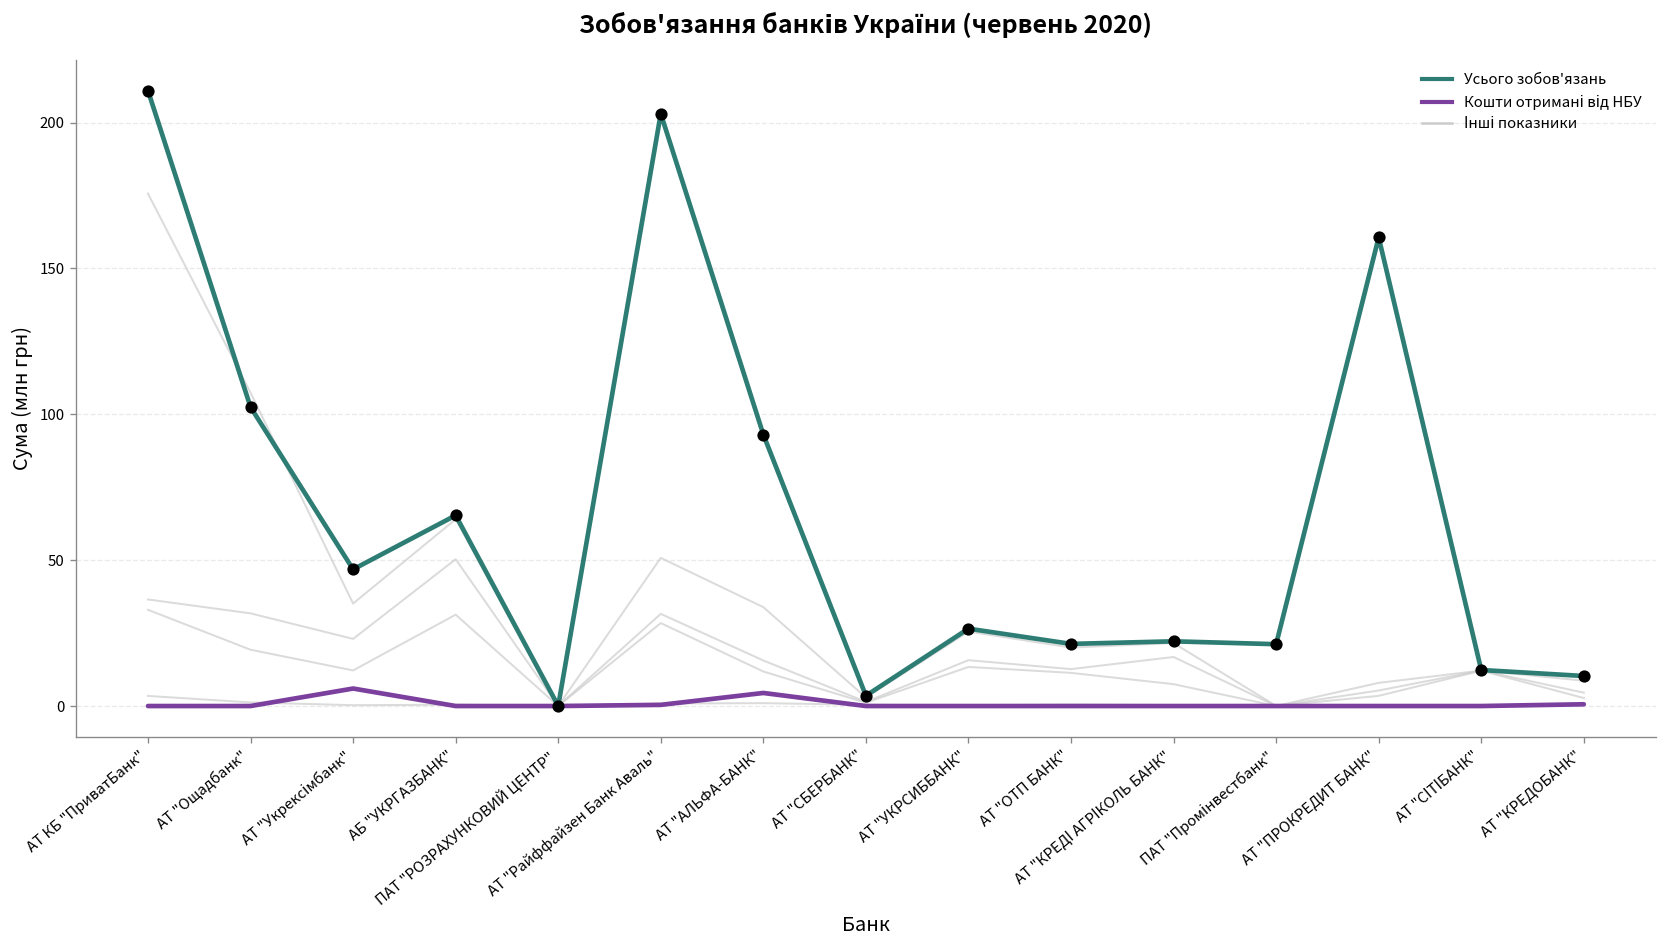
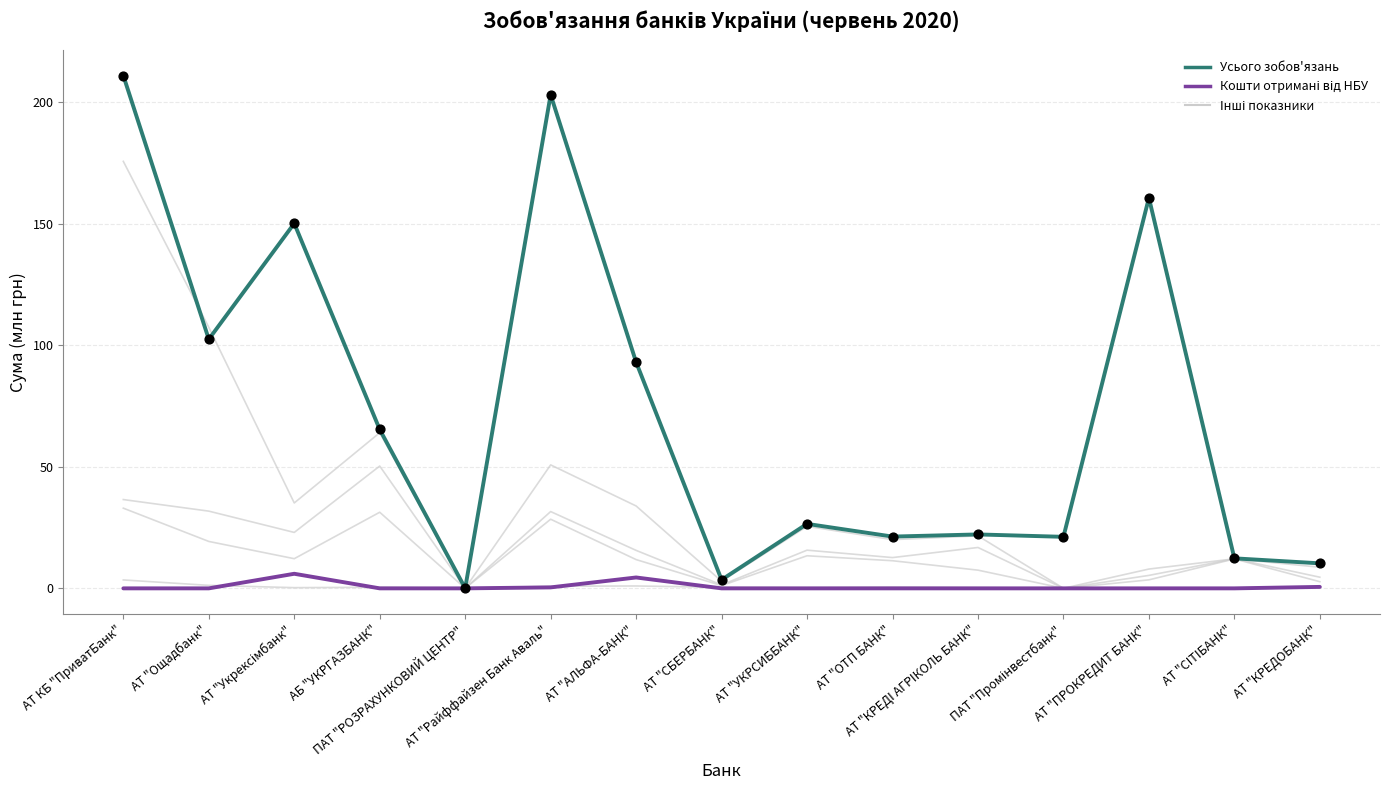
  {
    "Усього зобов'язань": {
      "АТ КБ \"ПриватБанк\"": 211,
      "АТ \"Ощадбанк\"": 102,
-     "АТ \"Укрексімбанк\"": 47,
+     "АТ \"Укрексімбанк\"": 150,
      "АБ \"УКРГАЗБАНК\"": 65,
      "АТ \"Райффайзен Банк Аваль\"": 203,
      "АТ \"АЛЬФА-БАНК\"": 93,
      "АТ \"ОТП БАНК\"": 21,
      "ПАТ \"Промінвестбанк\"": 21,
      "АТ \"ПРОКРЕДИТ БАНК\"": 161,
      "АТ \"КРЕДОБАНК\"": 10
    },
    "Кошти отримані від НБУ": {
      "АТ КБ \"ПриватБанк\"": 0,
      "АТ \"Ощадбанк\"": 0,
      "АТ \"Укрексімбанк\"": 6,
      "АТ \"АЛЬФА-БАНК\"": 4
    }
  }
